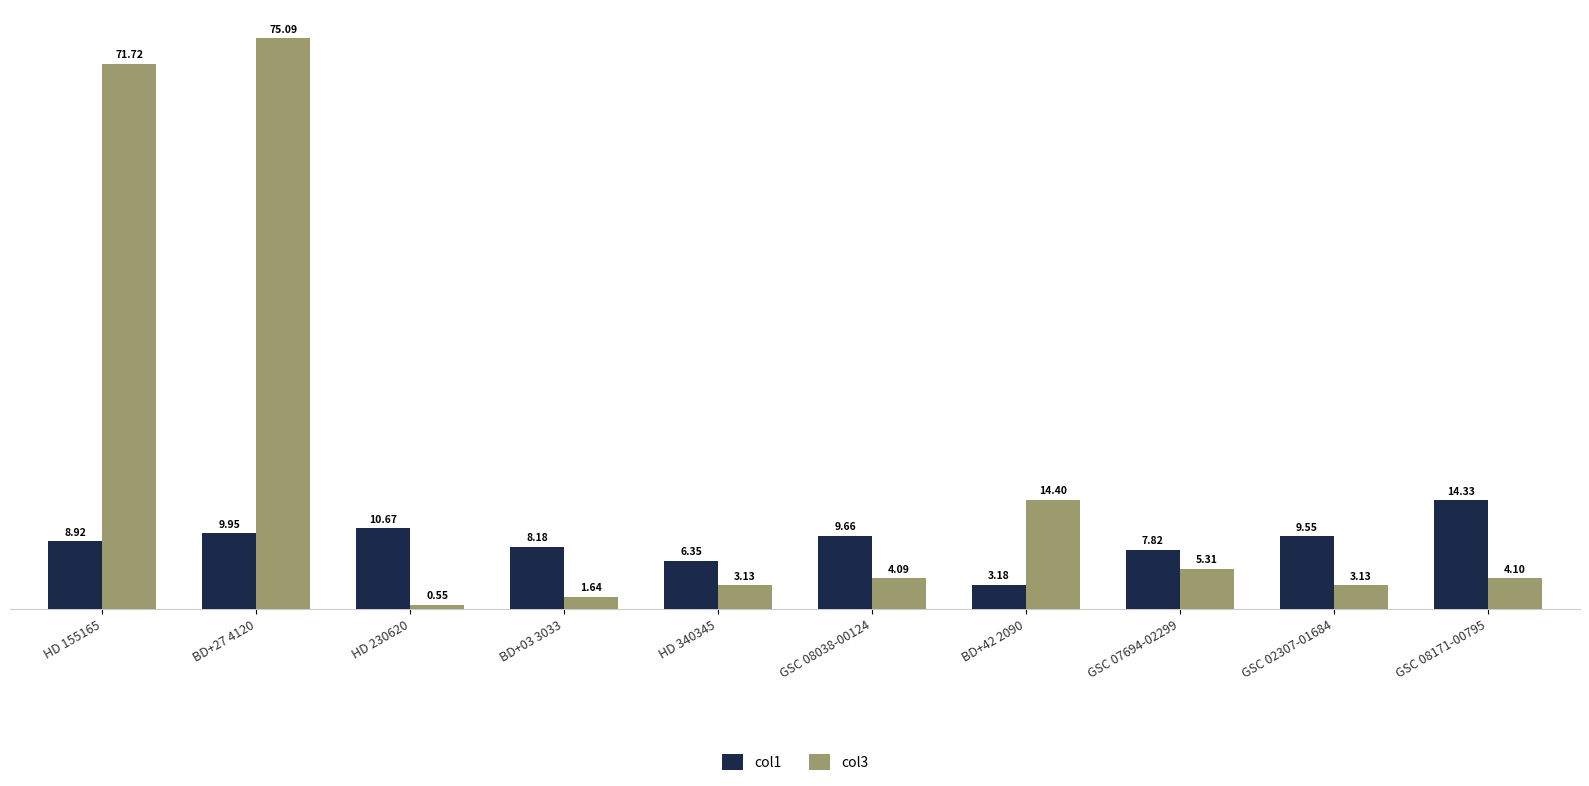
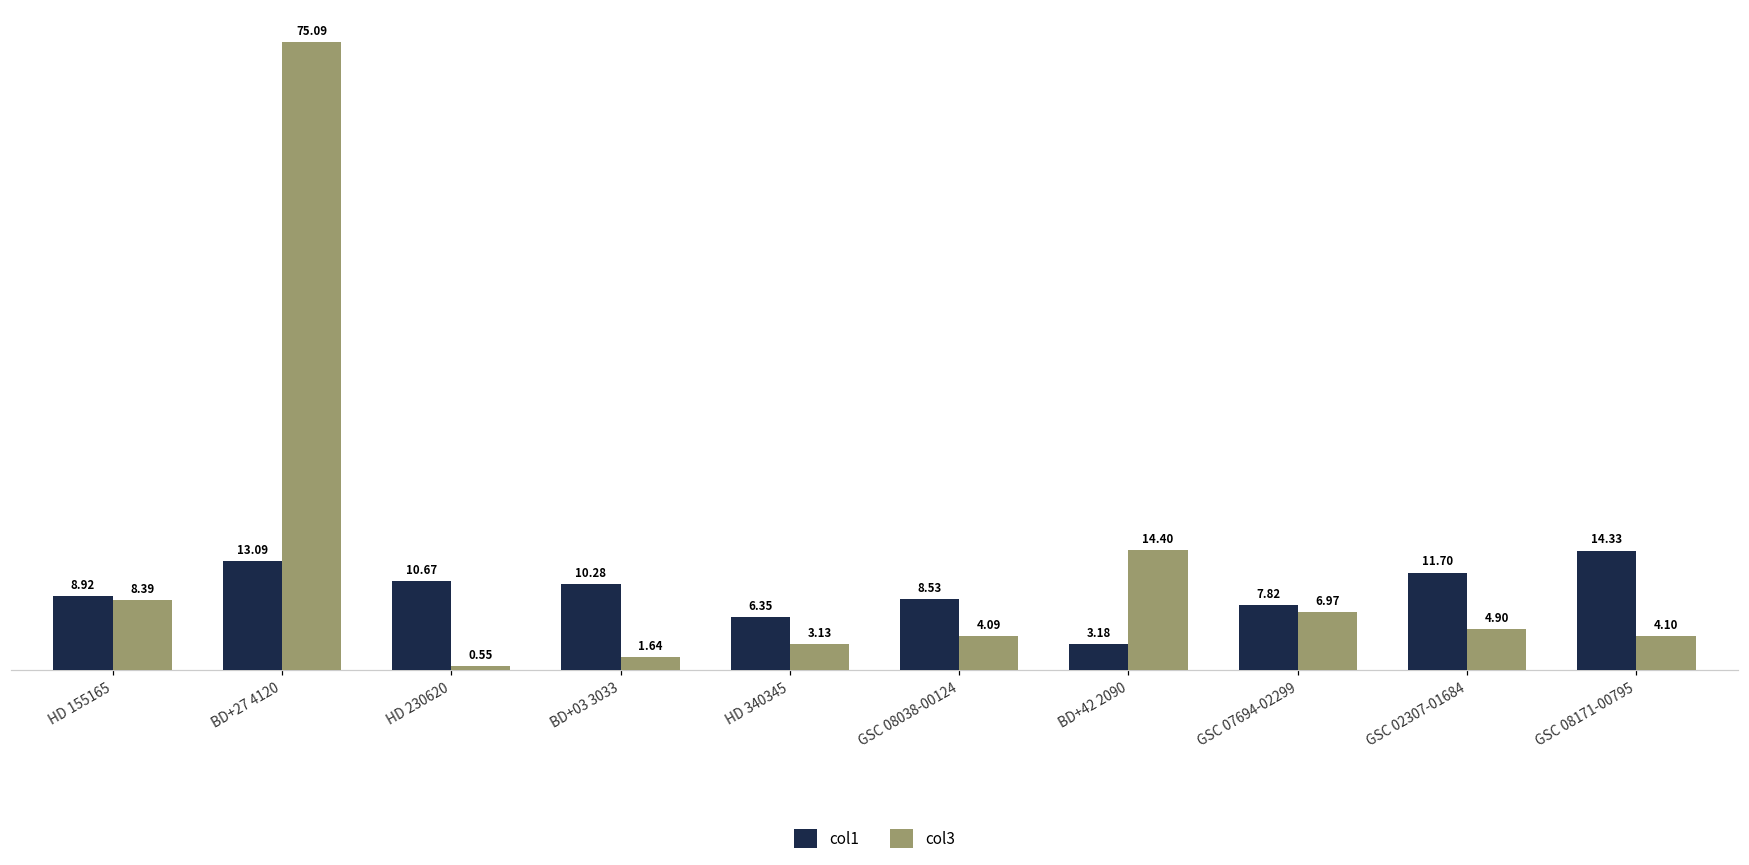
  {
    "col1": {
      "HD 155165": 8.92,
-     "BD+27 4120": 9.95,
+     "BD+27 4120": 13.09,
      "HD 230620": 10.67,
-     "BD+03 3033": 8.18,
+     "BD+03 3033": 10.28,
      "HD 340345": 6.35,
-     "GSC 08038-00124": 9.66,
+     "GSC 08038-00124": 8.53,
      "BD+42 2090": 3.18,
      "GSC 07694-02299": 7.82,
-     "GSC 02307-01684": 9.55,
+     "GSC 02307-01684": 11.70,
      "GSC 08171-00795": 14.33
    },
    "col3": {
-     "HD 155165": 71.72,
+     "HD 155165": 8.39,
      "BD+27 4120": 75.09,
      "HD 230620": 0.55,
      "BD+03 3033": 1.64,
      "HD 340345": 3.13,
      "GSC 08038-00124": 4.09,
      "BD+42 2090": 14.40,
-     "GSC 07694-02299": 5.31,
-     "GSC 02307-01684": 3.13,
+     "GSC 07694-02299": 6.97,
+     "GSC 02307-01684": 4.90,
      "GSC 08171-00795": 4.10
    }
  }
